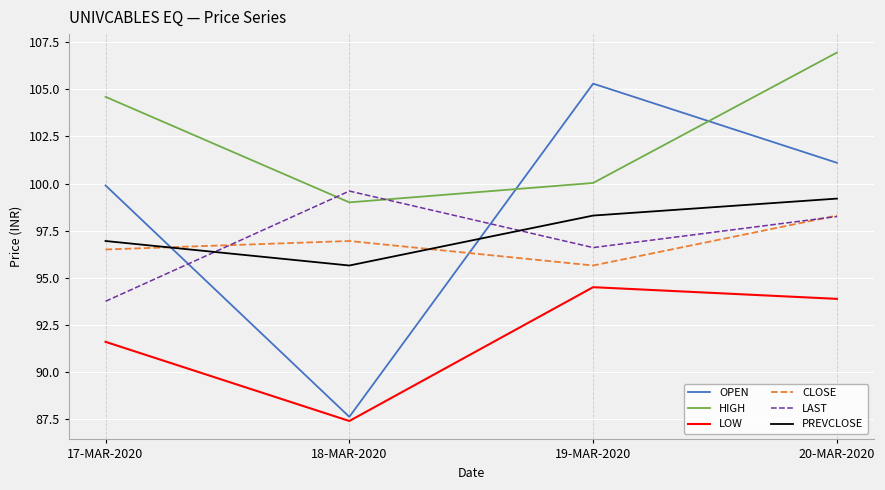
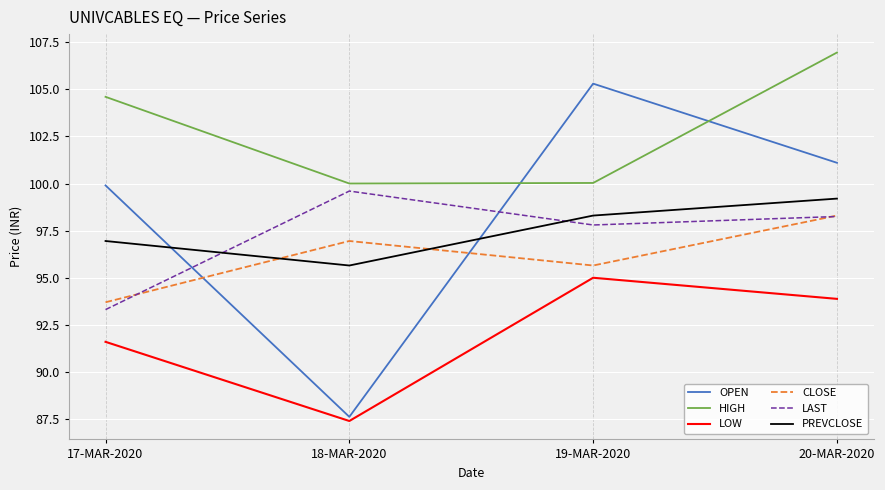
  {
    "OPEN": {
      "17-MAR-2020": 99.9,
      "18-MAR-2020": 87.6,
      "19-MAR-2020": 105.3,
      "20-MAR-2020": 101.1
    },
    "HIGH": {
      "17-MAR-2020": 104.6,
-     "18-MAR-2020": 99,
+     "18-MAR-2020": 100,
      "19-MAR-2020": 100,
      "20-MAR-2020": 107
    },
    "LOW": {
      "17-MAR-2020": 91.6,
      "18-MAR-2020": 87.4,
-     "19-MAR-2020": 94.5,
+     "19-MAR-2020": 95.0,
      "20-MAR-2020": 93.9
    },
    "CLOSE": {
-     "17-MAR-2020": 96.5,
+     "17-MAR-2020": 93.7,
      "18-MAR-2020": 97.0,
      "19-MAR-2020": 95.7
    },
    "LAST": {
-     "17-MAR-2020": 93.8,
+     "17-MAR-2020": 93.3,
      "18-MAR-2020": 99.6,
-     "19-MAR-2020": 96.6
+     "19-MAR-2020": 97.8
    },
    "PREVCLOSE": {
      "17-MAR-2020": 97.0,
      "18-MAR-2020": 95.7,
      "19-MAR-2020": 98.3,
      "20-MAR-2020": 99.2
    }
  }
